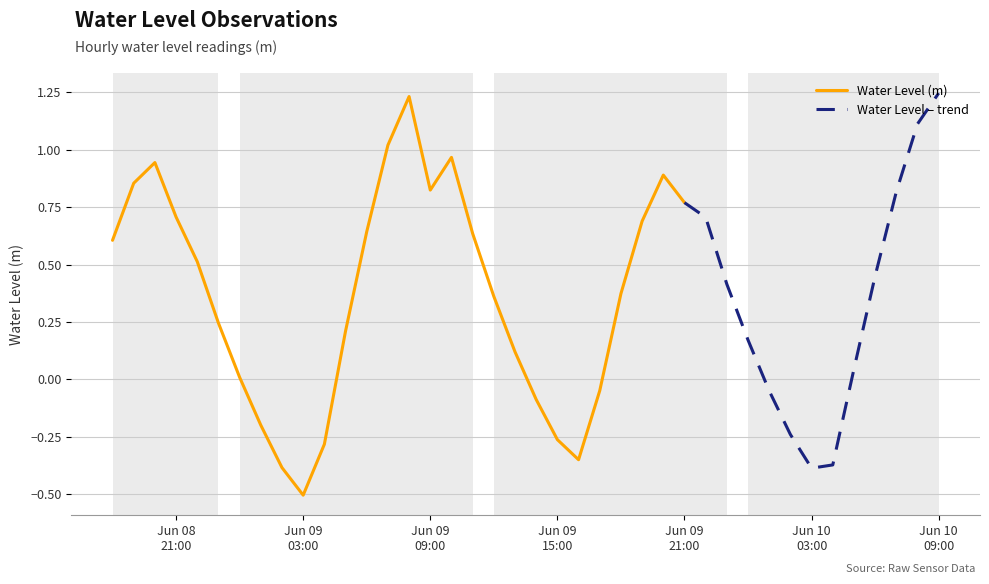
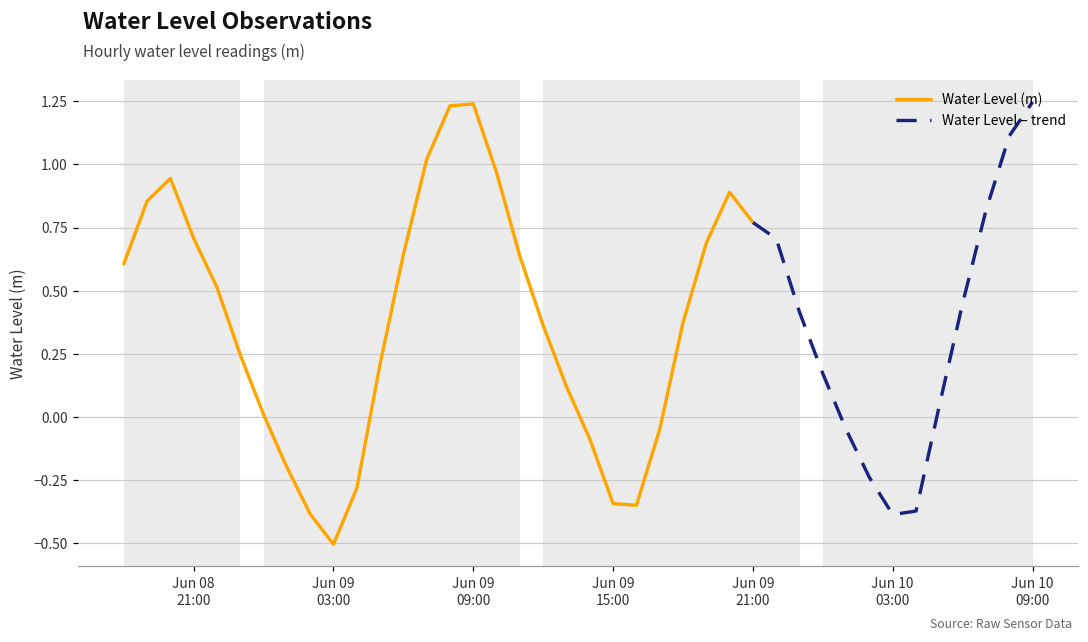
  {
    "Water Level (m)": {
      "Jun 08 21:00": 0.71,
      "Jun 09 03:00": -0.50,
-     "Jun 09 09:00": 0.82,
-     "Jun 09 15:00": -0.26
+     "Jun 09 09:00": 1.24,
+     "Jun 09 15:00": -0.34
    },
    "Water Level – trend": {
      "Jun 10 03:00": -0.39,
      "Jun 10 09:00": 1.25
    }
  }
